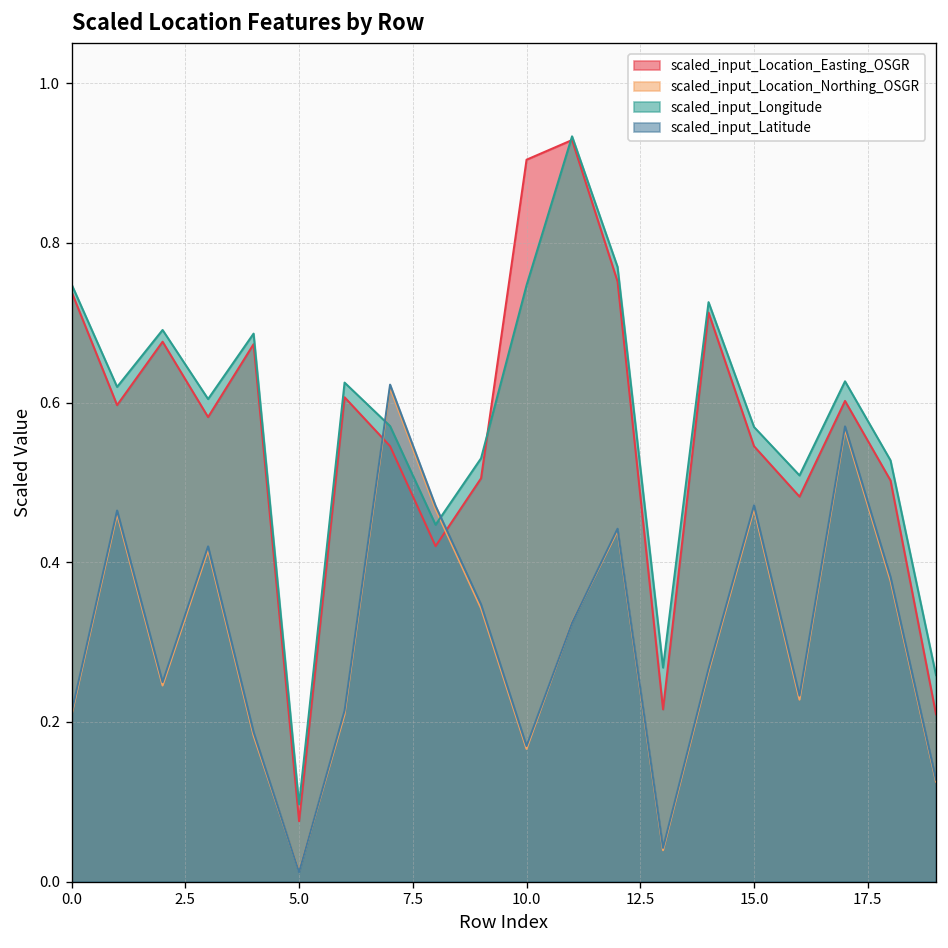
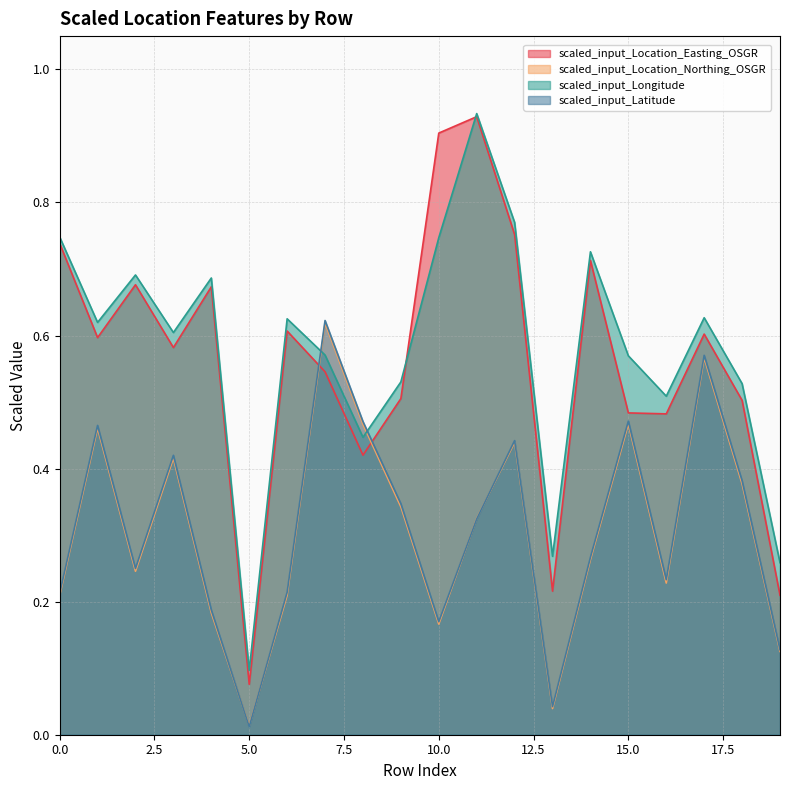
  {
    "scaled_input_Location_Easting_OSGR": {
      "0.0": 0.74,
      "5.0": 0.08,
      "10.0": 0.90,
-     "15.0": 0.55
+     "15.0": 0.48
    },
    "scaled_input_Location_Northing_OSGR": {
      "15.0": 0.47
    }
  }
